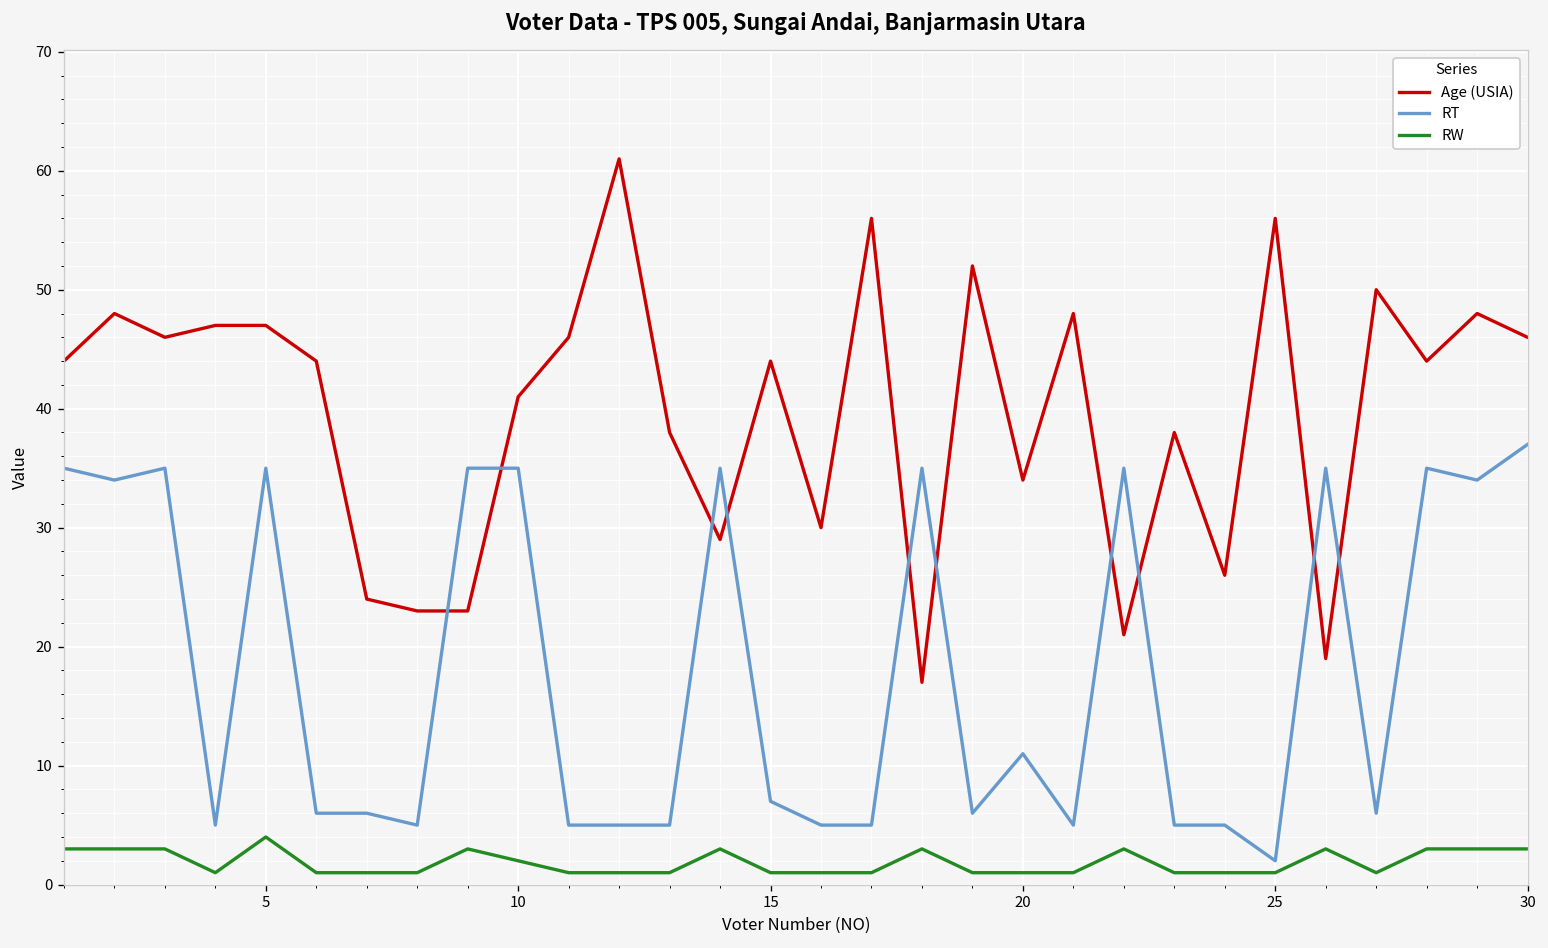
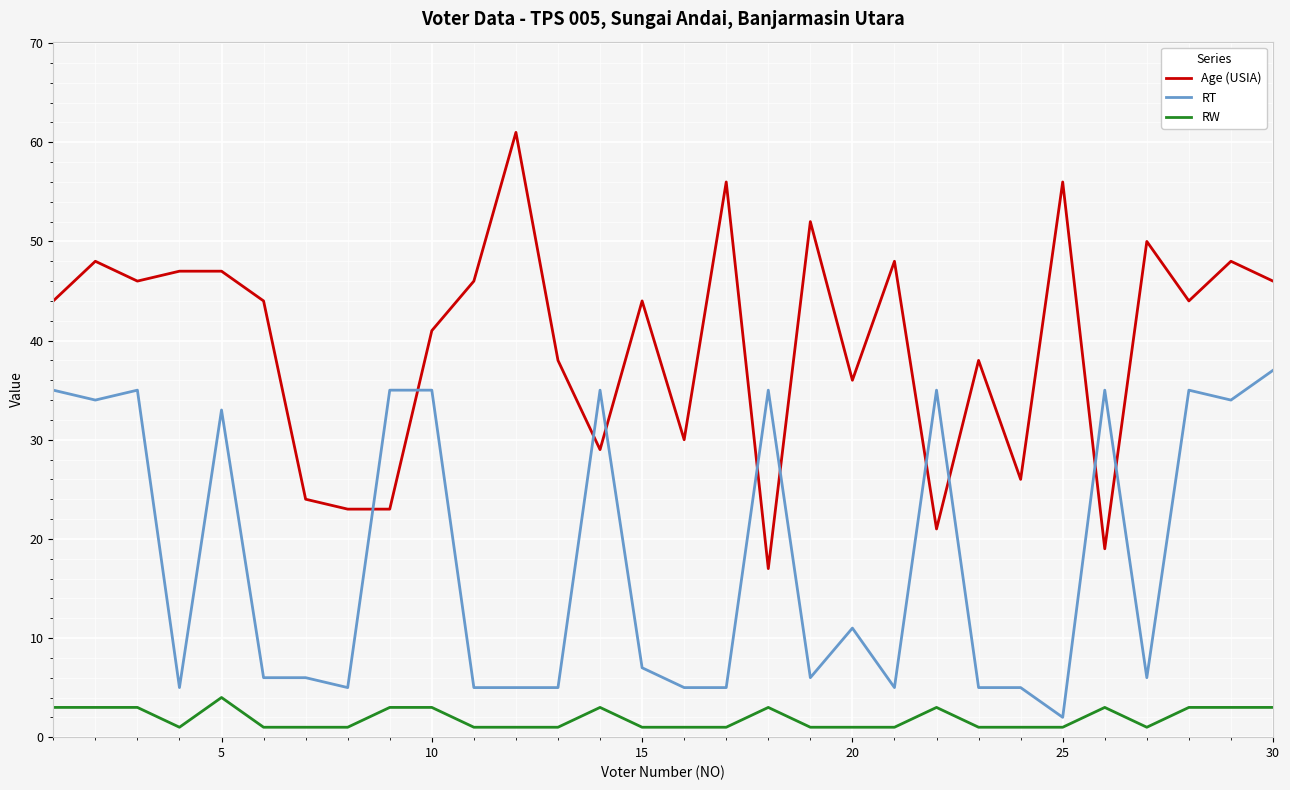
  {
    "Age (USIA)": {
      "5": 47,
      "10": 41,
      "15": 44,
-     "20": 34,
+     "20": 36,
      "25": 56,
      "30": 46
    },
    "RT": {
-     "5": 35,
+     "5": 33,
      "10": 35,
      "15": 7,
      "20": 11,
      "25": 2,
      "30": 37
    },
    "RW": {
      "5": 4,
-     "10": 2,
+     "10": 3,
      "15": 1,
      "20": 1,
      "25": 1,
      "30": 3
    }
  }
